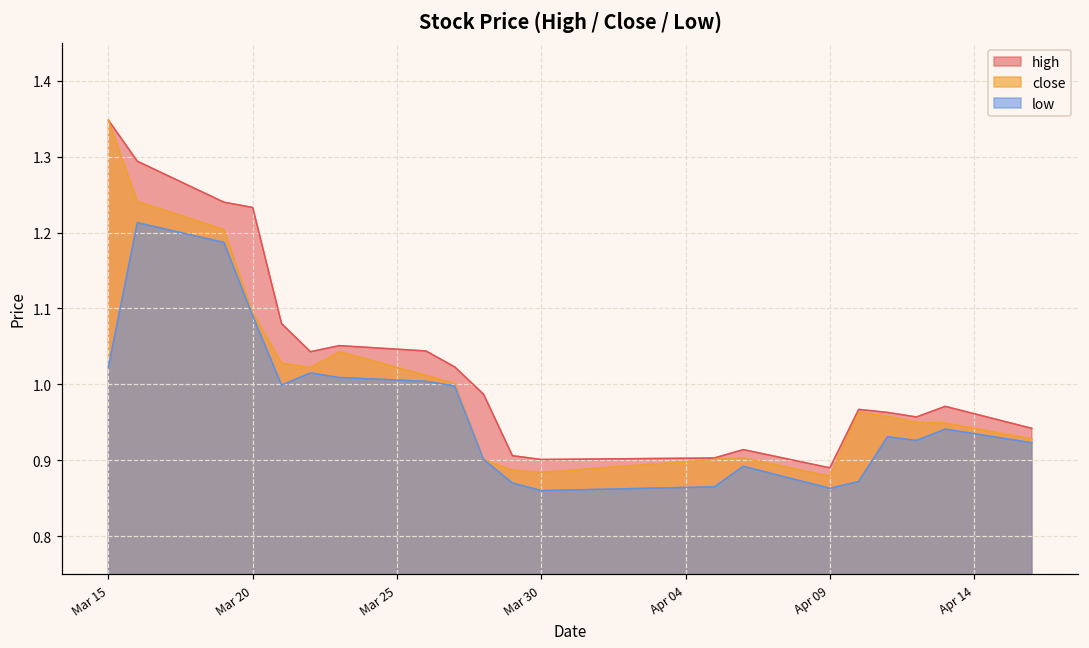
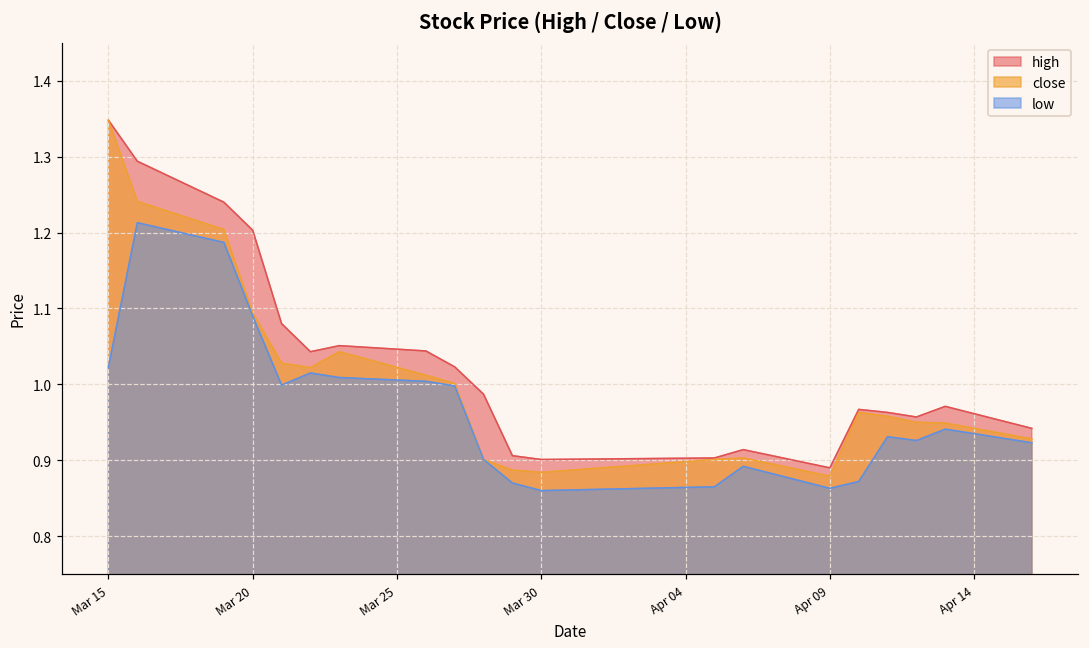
  {
    "high": {
-     "Mar 20": 1.23,
+     "Mar 20": 1.20,
      "Mar 30": 0.90,
      "Apr 09": 0.89
    },
    "close": {
      "Mar 20": 1.09,
      "Mar 30": 0.88,
      "Apr 09": 0.88
    },
    "low": {
      "Mar 15": 1.02,
      "Mar 20": 1.09,
      "Mar 30": 0.86,
      "Apr 09": 0.86
    }
  }
